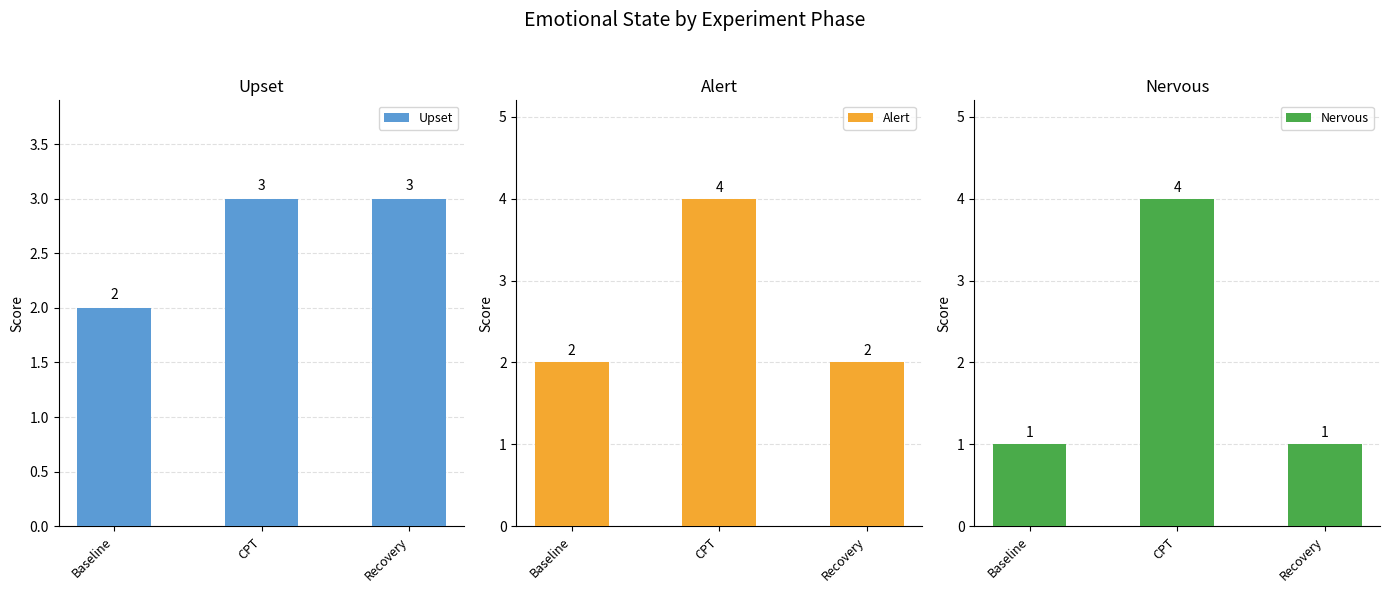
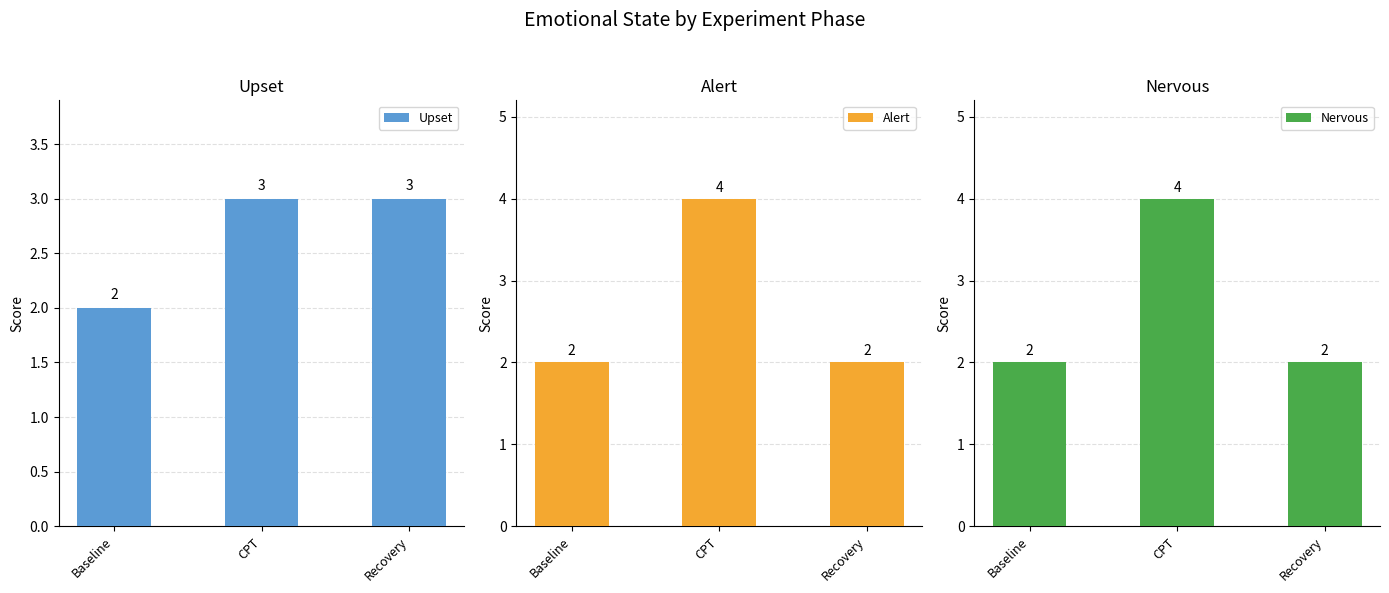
  {
    "Upset": {
      "Baseline": 2,
      "CPT": 3,
      "Recovery": 3
    },
    "Alert": {
      "Baseline": 2,
      "CPT": 4,
      "Recovery": 2
    },
    "Nervous": {
-     "Baseline": 1,
+     "Baseline": 2,
      "CPT": 4,
-     "Recovery": 1
+     "Recovery": 2
    }
  }
